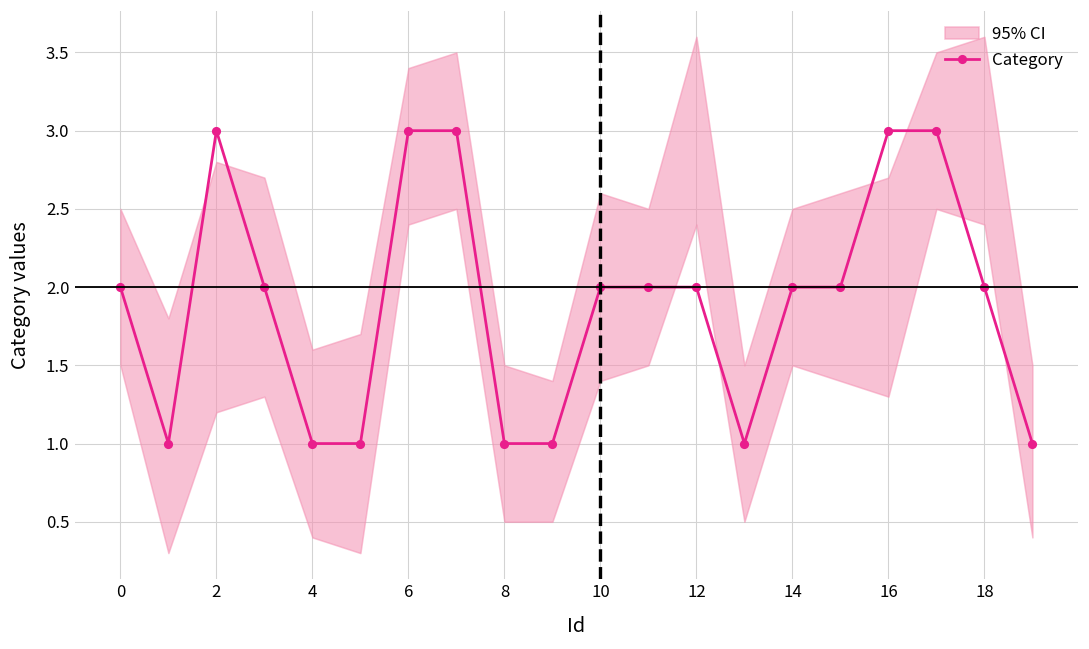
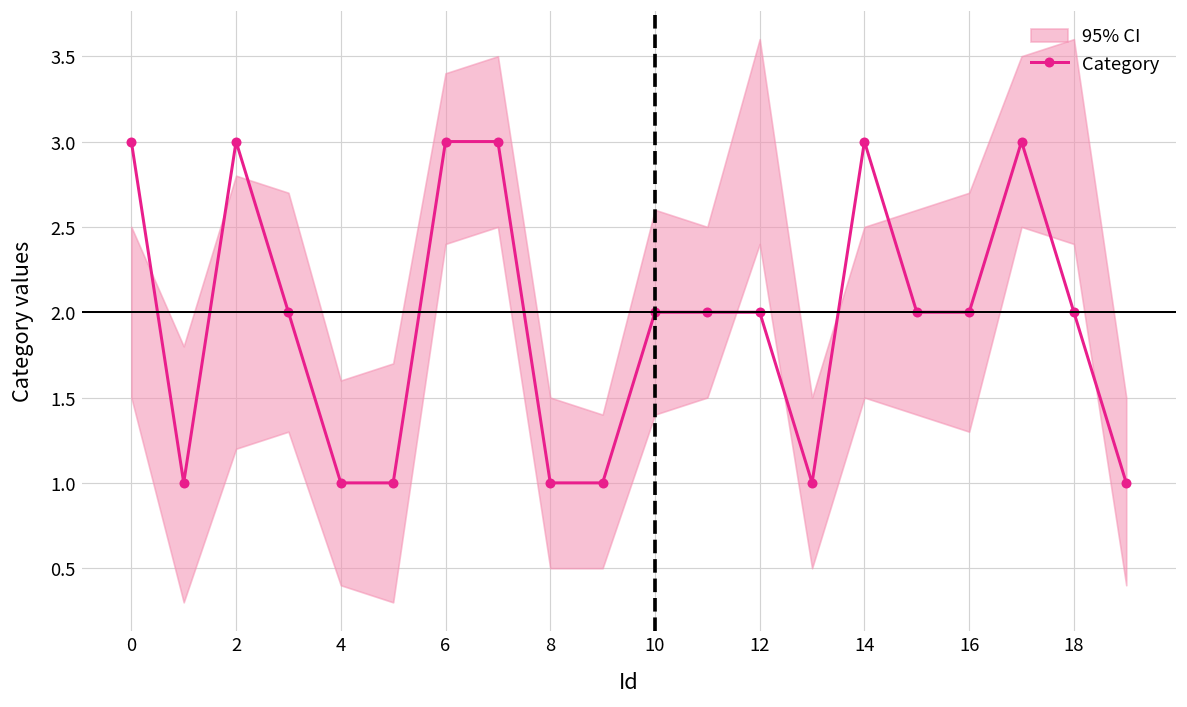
  {
    "Category": {
-     "0": 2,
+     "0": 3,
      "2": 3,
      "4": 1,
      "6": 3,
      "8": 1,
      "10": 2,
      "12": 2,
-     "14": 2,
-     "16": 3,
+     "14": 3,
+     "16": 2,
      "18": 2
    }
  }
